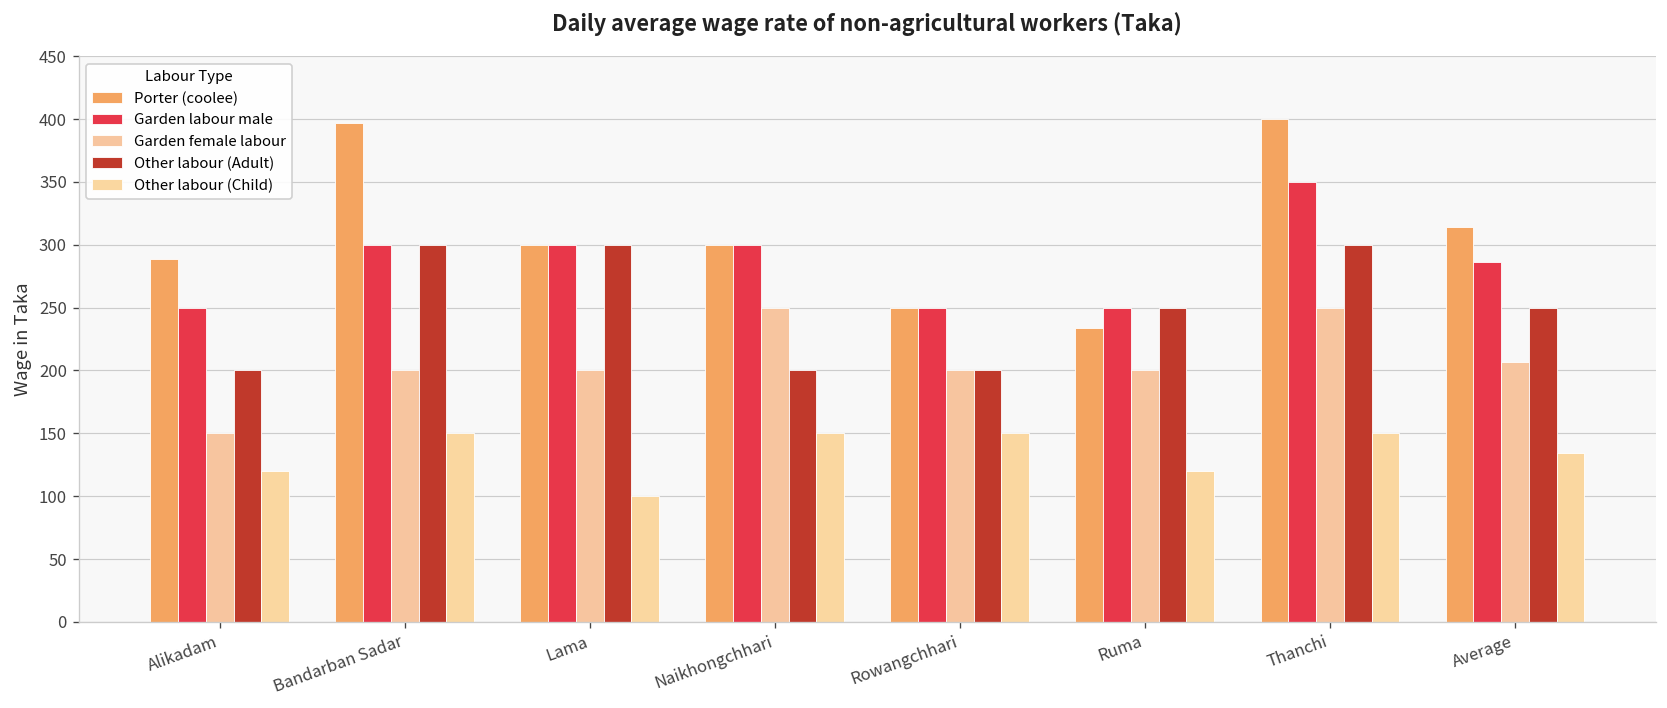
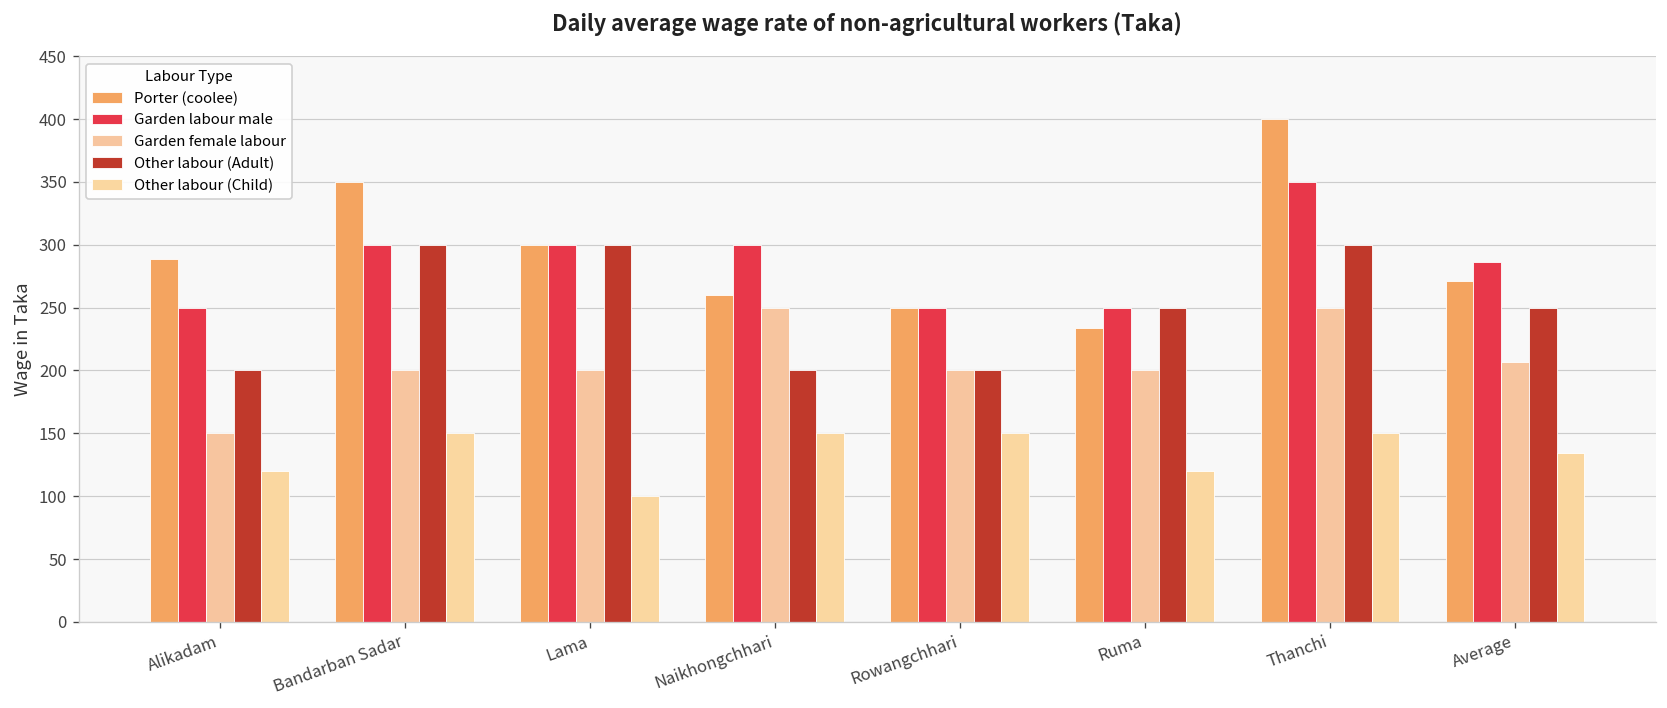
  {
    "Porter (coolee)": {
      "Alikadam": 289,
-     "Bandarban Sadar": 397,
+     "Bandarban Sadar": 350,
      "Lama": 300,
-     "Naikhongchhari": 300,
+     "Naikhongchhari": 260,
      "Rowangchhari": 250,
      "Ruma": 234,
      "Thanchi": 400,
-     "Average": 314
+     "Average": 271
    }
  }
